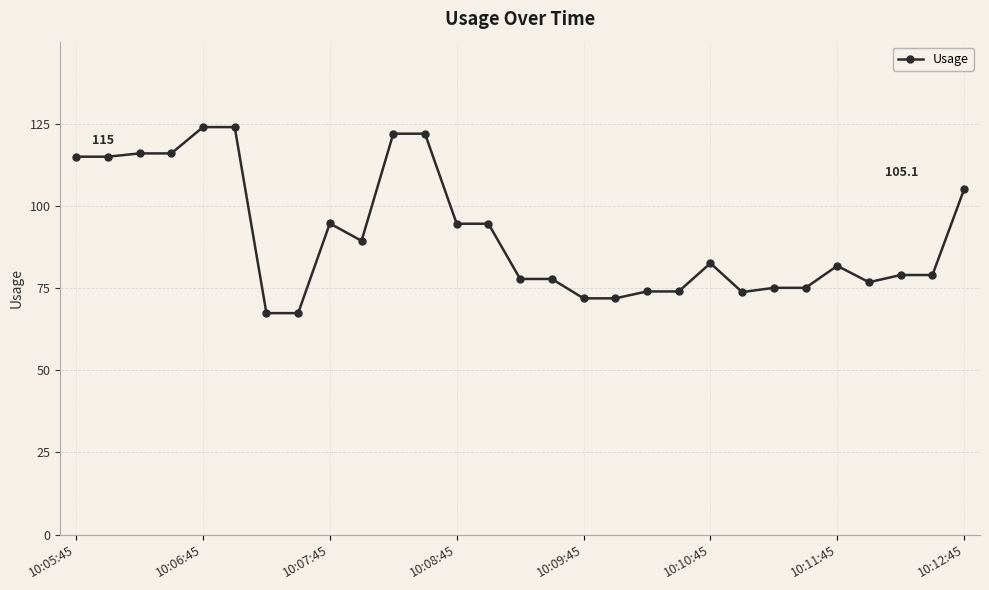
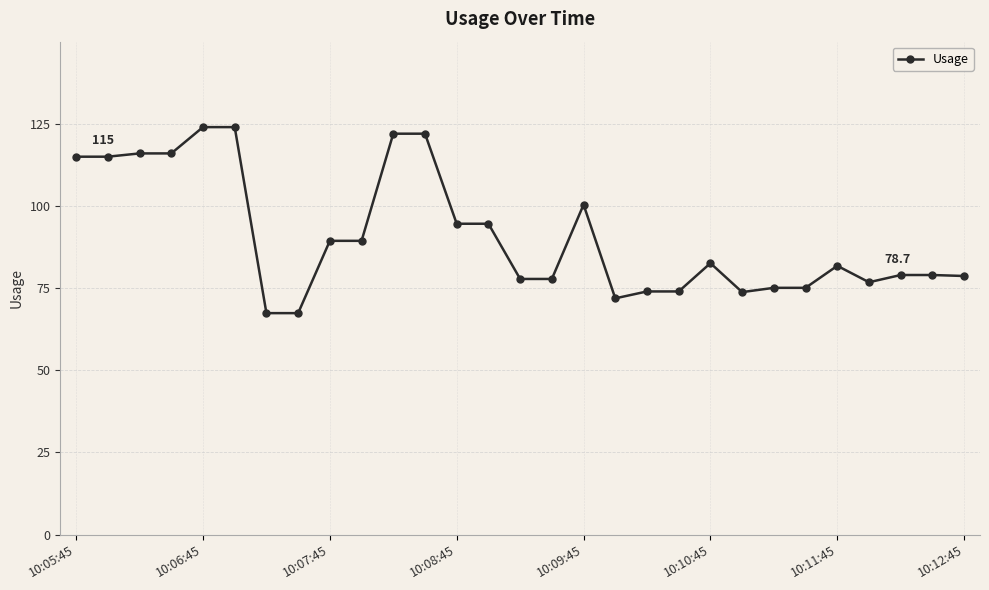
  {
-   "10:07:45": 95,
-   "10:09:45": 72,
-   "10:12:45": 105.1
+   "10:07:45": 89,
+   "10:09:45": 100,
+   "10:12:45": 78.7
  }
